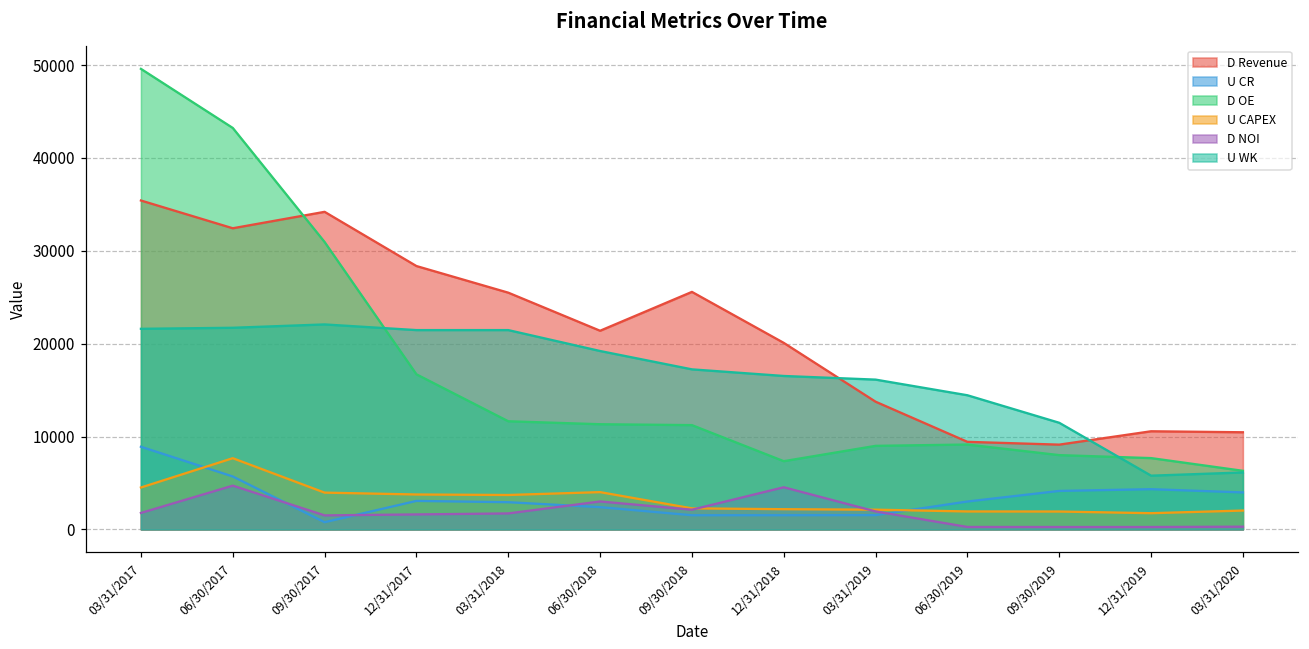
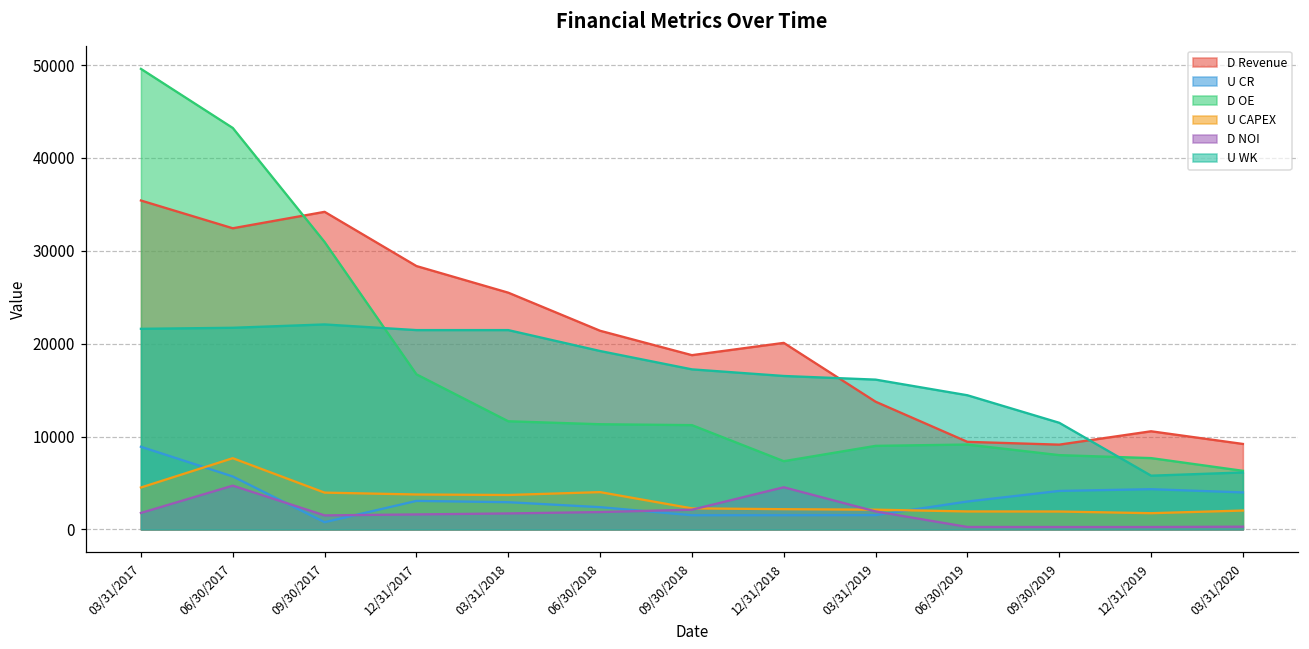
  {
    "D Revenue": {
      "03/31/2017": 35000,
      "06/30/2017": 32000,
      "09/30/2017": 34000,
      "12/31/2017": 28000,
      "03/31/2018": 25000,
      "06/30/2018": 21000,
-     "09/30/2018": 26000,
+     "09/30/2018": 19000,
      "12/31/2018": 20000,
      "03/31/2019": 14000,
      "09/30/2019": 9000,
      "12/31/2019": 11000,
-     "03/31/2020": 10000
+     "03/31/2020": 9000
    },
    "U CR": {
      "03/31/2017": 9000,
      "06/30/2017": 6000,
      "09/30/2017": 1000,
      "12/31/2017": 3000,
      "03/31/2018": 3000,
      "06/30/2018": 2000,
      "09/30/2018": 2000,
      "12/31/2018": 2000,
      "03/31/2019": 2000,
      "06/30/2019": 3000,
      "09/30/2019": 4000,
      "12/31/2019": 4000,
      "03/31/2020": 4000
    },
    "U CAPEX": {
      "03/31/2017": 5000,
      "06/30/2017": 8000,
      "09/30/2017": 4000,
      "12/31/2017": 4000,
      "03/31/2018": 4000,
      "06/30/2018": 4000,
      "12/31/2018": 2000,
      "06/30/2019": 2000,
      "09/30/2019": 2000,
      "12/31/2019": 2000,
      "03/31/2020": 2000
    },
    "D NOI": {
      "03/31/2017": 2000,
      "06/30/2017": 5000,
      "09/30/2017": 2000,
      "12/31/2017": 2000,
      "03/31/2018": 2000,
-     "06/30/2018": 3000,
+     "06/30/2018": 2000,
      "12/31/2018": 5000,
      "06/30/2019": 0,
      "09/30/2019": 0,
      "12/31/2019": 0,
      "03/31/2020": 0
    }
  }
